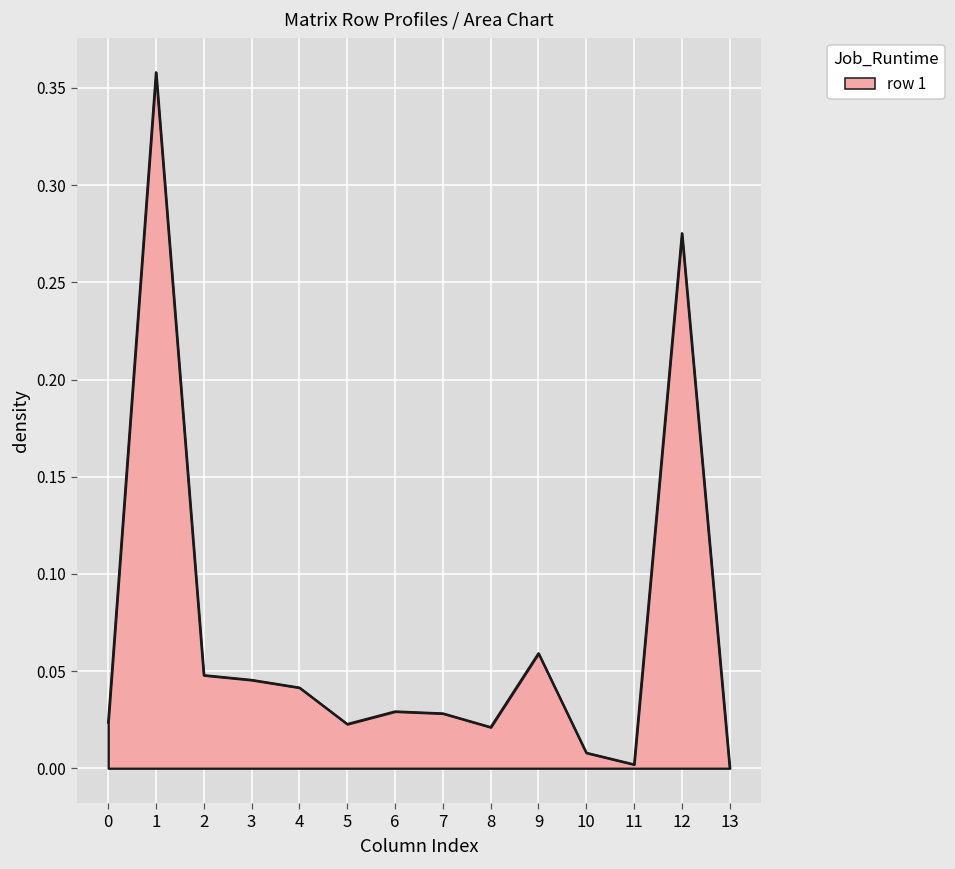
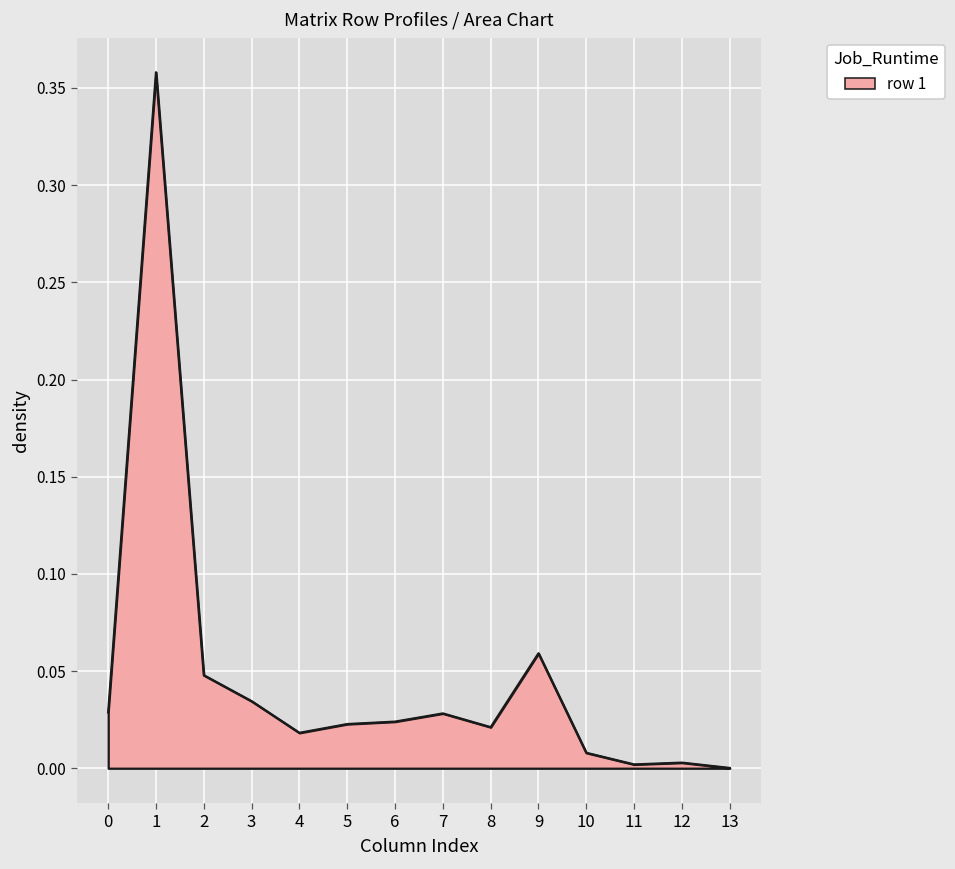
  {
-   "0": 0.023,
+   "0": 0.029,
    "1": 0.358,
    "2": 0.048,
-   "3": 0.045,
-   "4": 0.041,
+   "3": 0.034,
+   "4": 0.018,
    "5": 0.023,
-   "6": 0.029,
+   "6": 0.024,
    "7": 0.028,
    "8": 0.021,
    "9": 0.059,
    "10": 0.008,
    "11": 0.002,
-   "12": 0.275,
+   "12": 0.003,
    "13": 0.000
  }
